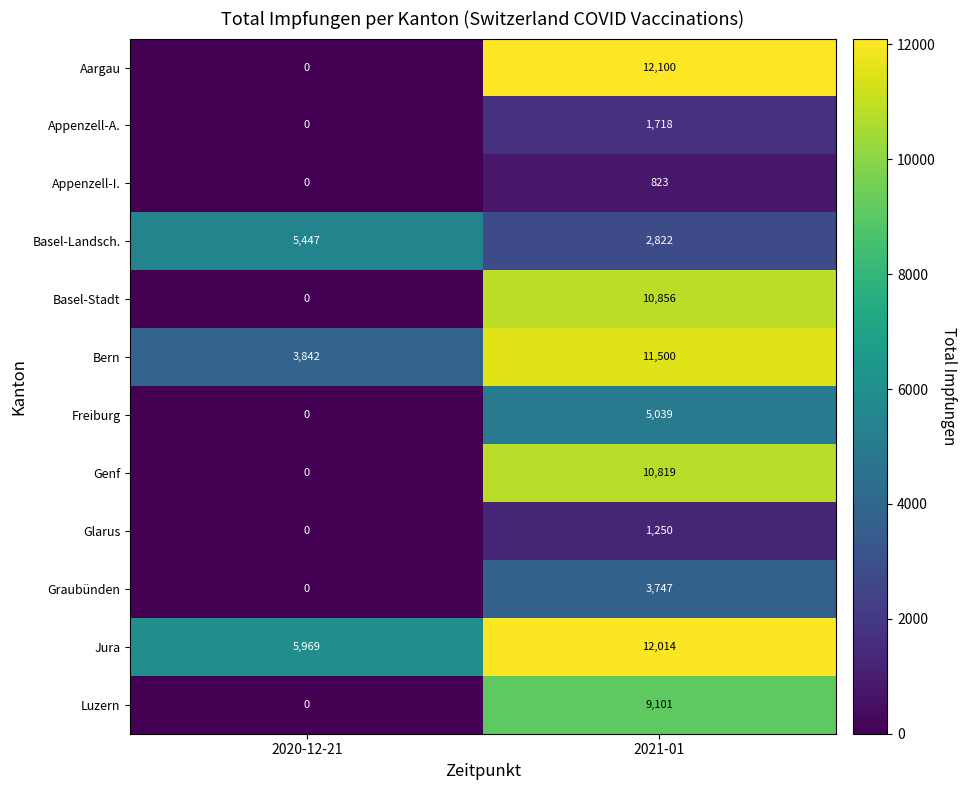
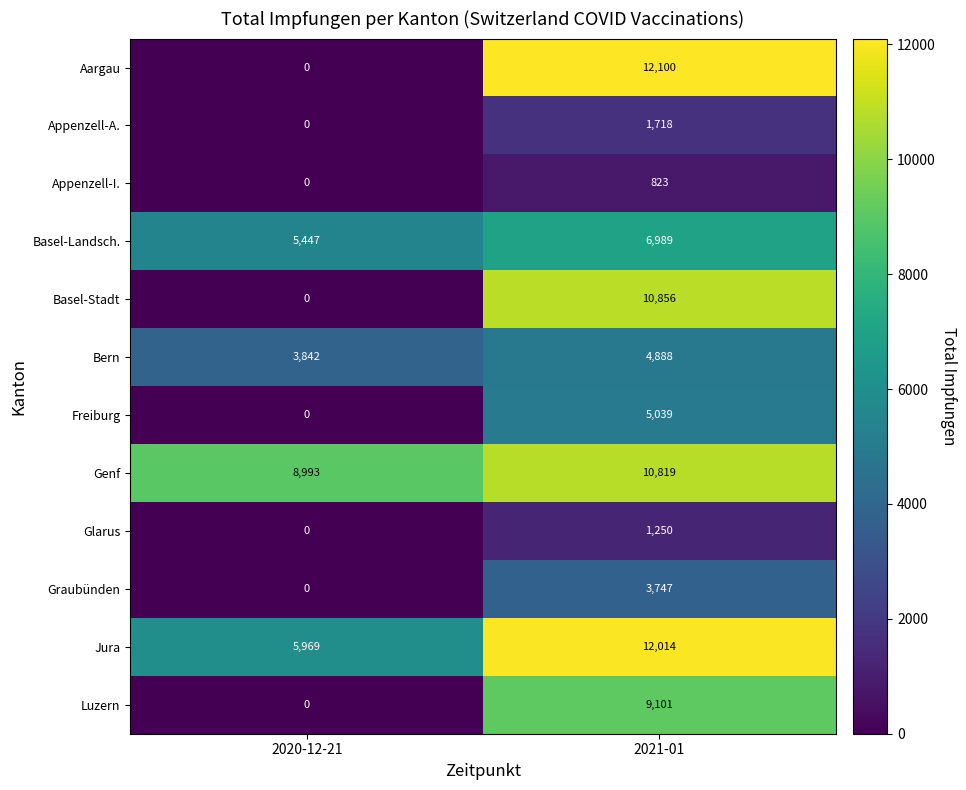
  {
    "Aargau": {
      "2020-12-21": "0",
      "2021-01": "12,100"
    },
    "Appenzell-A.": {
      "2020-12-21": "0",
      "2021-01": "1,718"
    },
    "Appenzell-I.": {
      "2020-12-21": "0",
      "2021-01": "823"
    },
    "Basel-Landsch.": {
      "2020-12-21": "5,447",
-     "2021-01": "2,822"
+     "2021-01": "6,989"
    },
    "Basel-Stadt": {
      "2020-12-21": "0",
      "2021-01": "10,856"
    },
    "Bern": {
      "2020-12-21": "3,842",
-     "2021-01": "11,500"
+     "2021-01": "4,888"
    },
    "Freiburg": {
      "2020-12-21": "0",
      "2021-01": "5,039"
    },
    "Genf": {
-     "2020-12-21": "0",
+     "2020-12-21": "8,993",
      "2021-01": "10,819"
    },
    "Glarus": {
      "2020-12-21": "0",
      "2021-01": "1,250"
    },
    "Graubünden": {
      "2020-12-21": "0",
      "2021-01": "3,747"
    },
    "Jura": {
      "2020-12-21": "5,969",
      "2021-01": "12,014"
    },
    "Luzern": {
      "2020-12-21": "0",
      "2021-01": "9,101"
    }
  }
